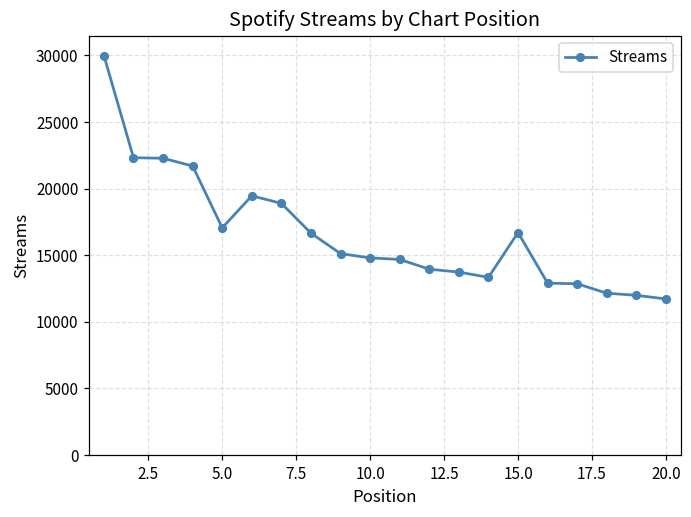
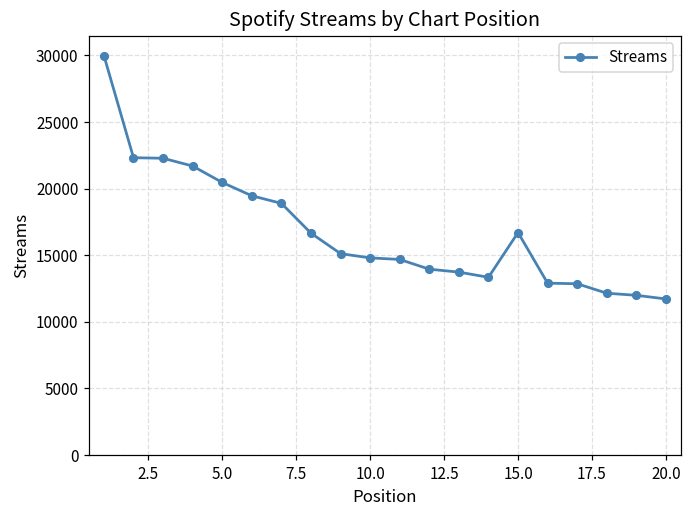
  {
-   "5.0": 17100,
+   "5.0": 20500,
    "10.0": 14800,
    "15.0": 16700,
    "20.0": 11700
  }
